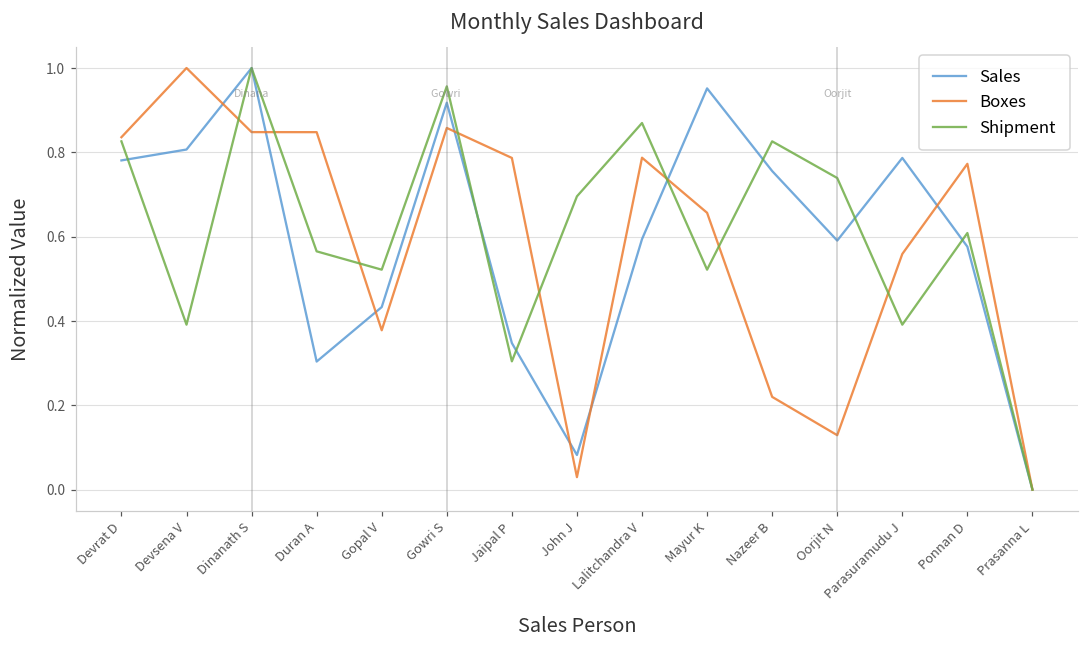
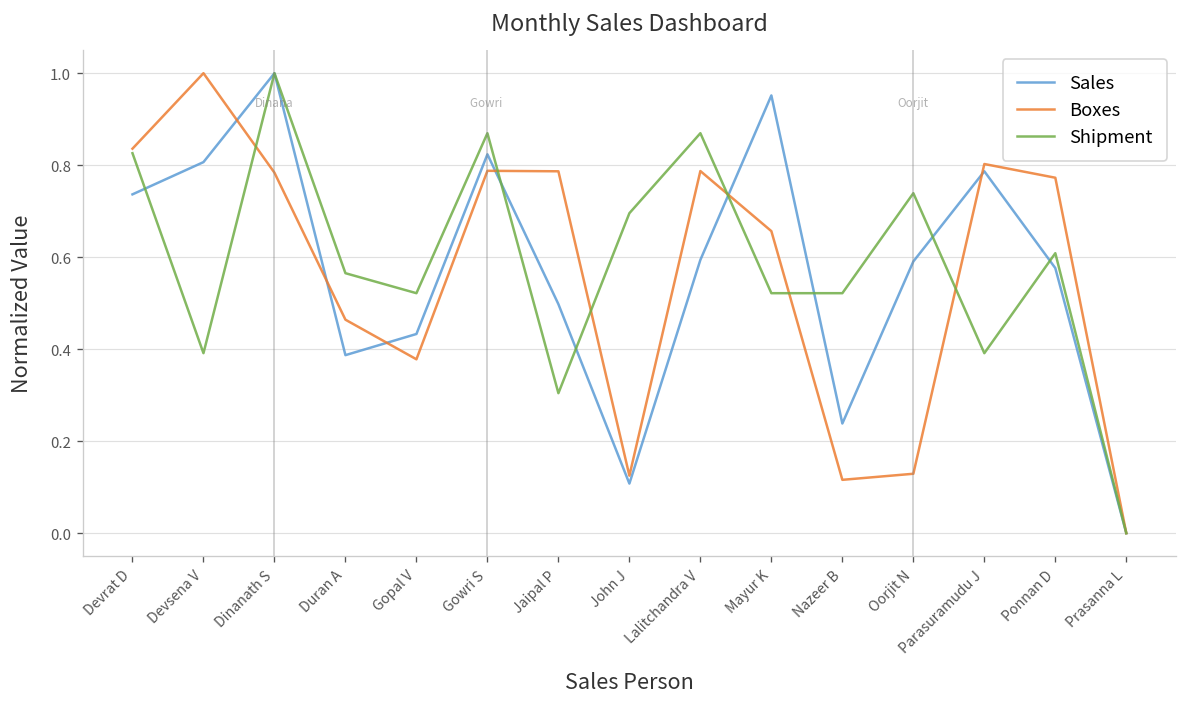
  {
    "Sales": {
-     "Devrat D": 0.78,
+     "Devrat D": 0.74,
      "Devsena V": 0.81,
-     "Duran A": 0.30,
+     "Duran A": 0.39,
      "Gopal V": 0.43,
-     "Gowri S": 0.92,
-     "Jaipal P": 0.35,
-     "John J": 0.08,
+     "Gowri S": 0.82,
+     "Jaipal P": 0.50,
+     "John J": 0.11,
      "Lalitchandra V": 0.59,
      "Mayur K": 0.95,
-     "Nazeer B": 0.76,
+     "Nazeer B": 0.24,
      "Oorjit N": 0.59,
      "Parasuramudu J": 0.79,
      "Ponnan D": 0.58
    },
    "Boxes": {
      "Devrat D": 0.84,
      "Devsena V": 1.00,
-     "Dinanath S": 0.85,
-     "Duran A": 0.85,
+     "Dinanath S": 0.78,
+     "Duran A": 0.46,
      "Gopal V": 0.38,
-     "Gowri S": 0.86,
+     "Gowri S": 0.79,
      "Jaipal P": 0.79,
-     "John J": 0.03,
+     "John J": 0.13,
      "Lalitchandra V": 0.79,
      "Mayur K": 0.66,
-     "Nazeer B": 0.22,
+     "Nazeer B": 0.12,
      "Oorjit N": 0.13,
-     "Parasuramudu J": 0.56,
+     "Parasuramudu J": 0.80,
      "Ponnan D": 0.77
    },
    "Shipment": {
      "Devrat D": 0.83,
      "Devsena V": 0.39,
      "Duran A": 0.57,
      "Gopal V": 0.52,
-     "Gowri S": 0.96,
+     "Gowri S": 0.87,
      "Jaipal P": 0.30,
      "John J": 0.70,
      "Lalitchandra V": 0.87,
      "Mayur K": 0.52,
-     "Nazeer B": 0.83,
+     "Nazeer B": 0.52,
      "Oorjit N": 0.74,
      "Parasuramudu J": 0.39,
      "Ponnan D": 0.61
    }
  }
